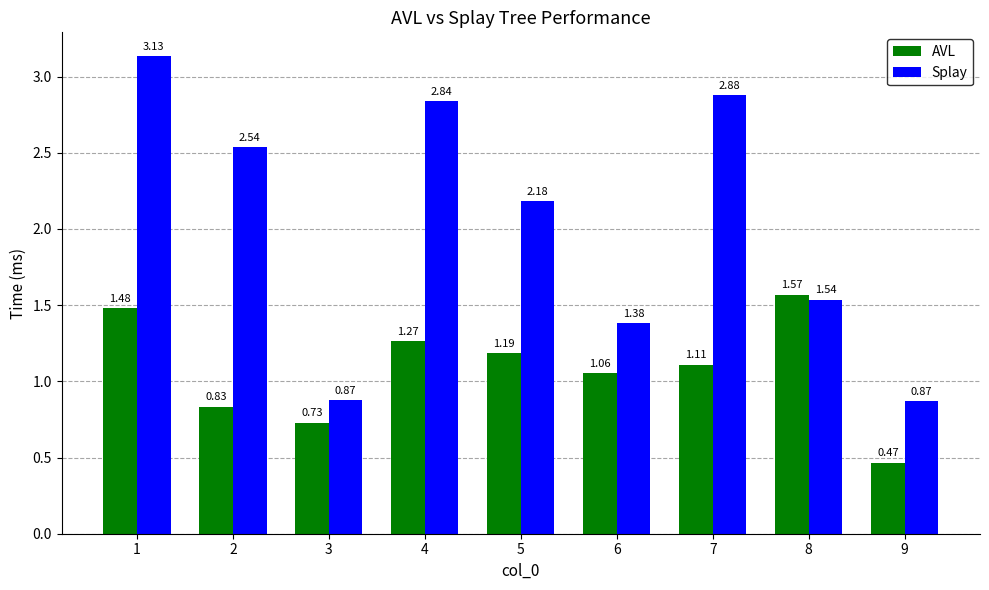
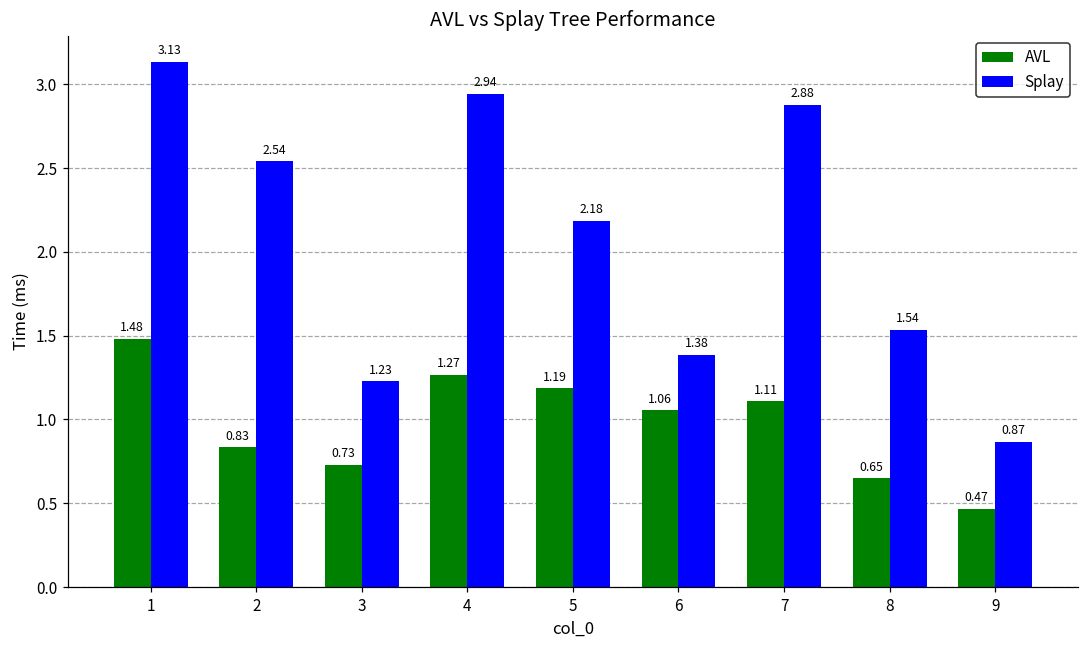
  {
    "AVL": {
      "1": 1.48,
      "2": 0.83,
      "3": 0.73,
      "4": 1.27,
      "5": 1.19,
      "6": 1.06,
      "7": 1.11,
-     "8": 1.57,
+     "8": 0.65,
      "9": 0.47
    },
    "Splay": {
      "1": 3.13,
      "2": 2.54,
-     "3": 0.87,
-     "4": 2.84,
+     "3": 1.23,
+     "4": 2.94,
      "5": 2.18,
      "6": 1.38,
      "7": 2.88,
      "8": 1.54,
      "9": 0.87
    }
  }
